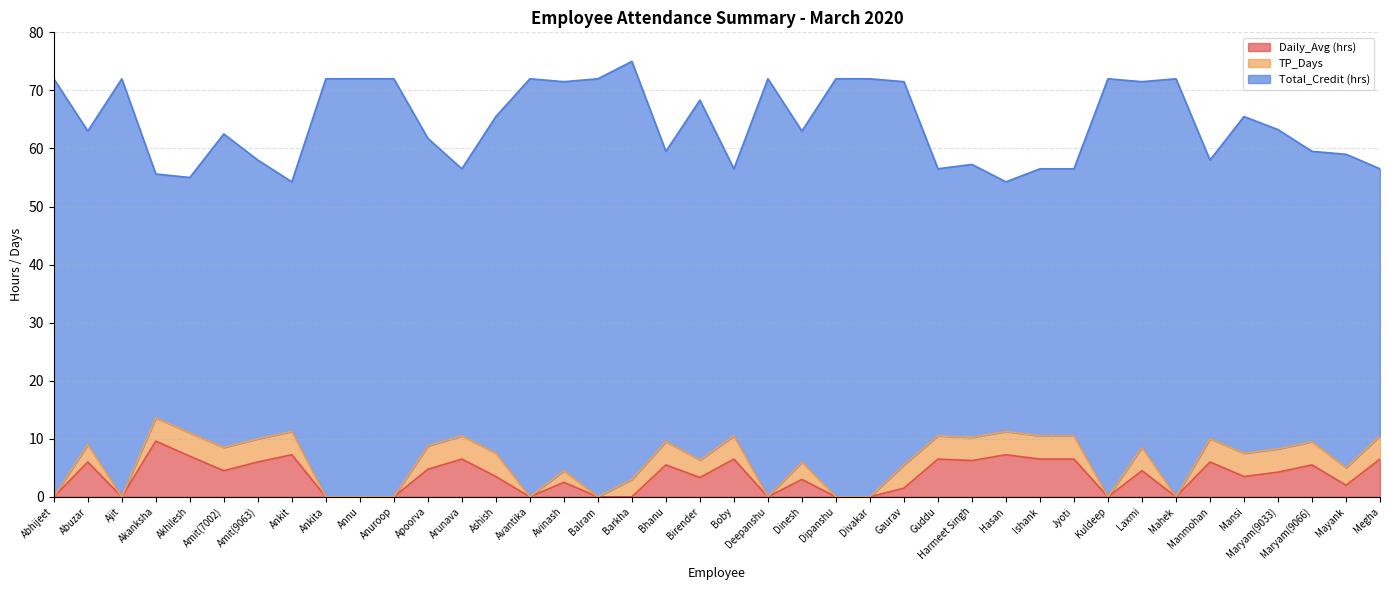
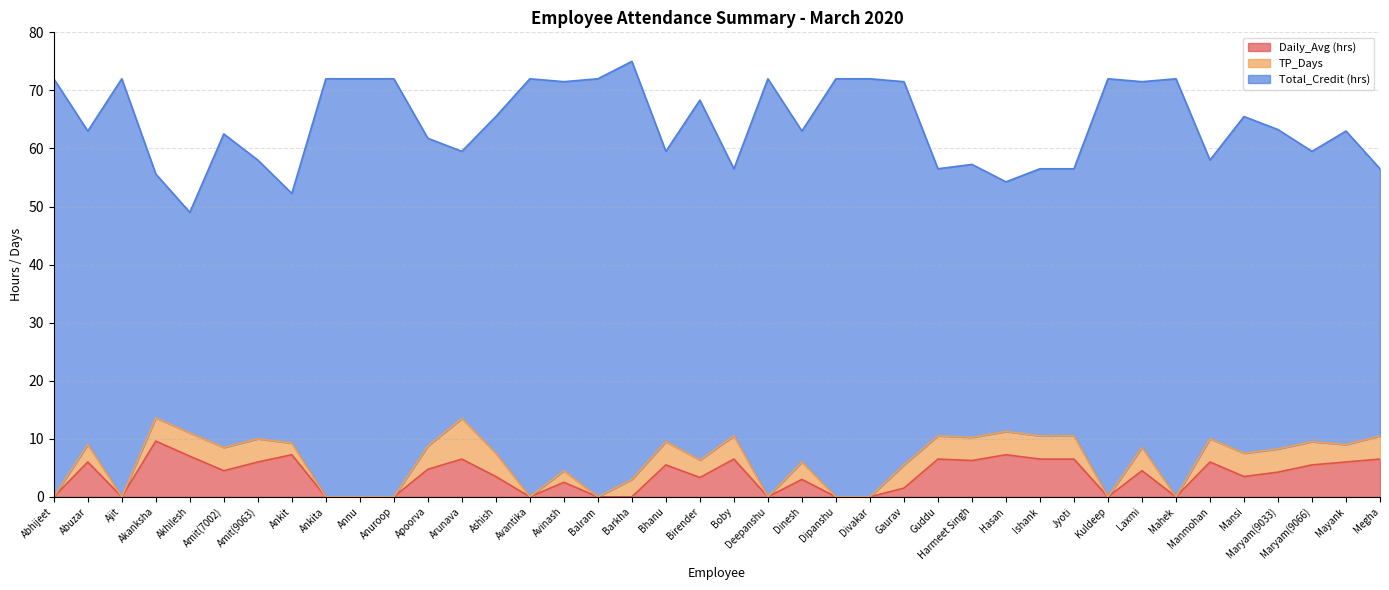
  {
    "Daily_Avg (hrs)": {
      "Abuzar": 6,
      "Akanksha": 10,
      "Akhilesh": 7,
      "Amit(7002)": 5,
      "Amit(9063)": 6,
      "Ankit": 7,
      "Apoorva": 5,
      "Arunava": 7,
      "Ashish": 4,
      "Avinash": 3,
      "Barkha": 0,
      "Bhanu": 6,
      "Birender": 3,
      "Boby": 7,
      "Dinesh": 3,
      "Gaurav": 2,
      "Guddu": 7,
      "Harmeet Singh": 6,
      "Hasan": 7,
      "Ishank": 7,
      "Jyoti": 7,
      "Laxmi": 5,
      "Manmohan": 6,
      "Mansi": 4,
      "Maryam(9033)": 4,
      "Maryam(9066)": 6,
-     "Mayank": 2,
+     "Mayank": 6,
      "Megha": 7
    },
    "TP_Days": {
      "Abuzar": 3,
      "Akanksha": 4,
      "Akhilesh": 4,
      "Amit(7002)": 4,
      "Amit(9063)": 4,
-     "Ankit": 4,
+     "Ankit": 2,
      "Apoorva": 4,
-     "Arunava": 4,
+     "Arunava": 7,
      "Ashish": 4,
      "Avinash": 2,
      "Barkha": 3,
      "Bhanu": 4,
      "Birender": 3,
      "Boby": 4,
      "Dinesh": 3,
      "Gaurav": 4,
      "Guddu": 4,
      "Harmeet Singh": 4,
      "Hasan": 4,
      "Ishank": 4,
      "Jyoti": 4,
      "Laxmi": 4,
      "Manmohan": 4,
      "Mansi": 4,
      "Maryam(9033)": 4,
      "Maryam(9066)": 4,
      "Mayank": 3,
      "Megha": 4
    },
    "Total_Credit (hrs)": {
      "Abhijeet": 72,
      "Abuzar": 54,
      "Ajit": 72,
      "Akanksha": 42,
-     "Akhilesh": 44,
+     "Akhilesh": 38,
      "Amit(7002)": 54,
      "Amit(9063)": 48,
      "Ankit": 43,
      "Ankita": 72,
      "Annu": 72,
      "Anuroop": 72,
      "Apoorva": 53,
      "Arunava": 46,
      "Ashish": 58,
      "Avantika": 72,
      "Avinash": 67,
      "Balram": 72,
      "Barkha": 72,
      "Bhanu": 50,
      "Birender": 62,
      "Boby": 46,
      "Deepanshu": 72,
      "Dinesh": 57,
      "Dipanshu": 72,
      "Divakar": 72,
      "Gaurav": 66,
      "Guddu": 46,
      "Harmeet Singh": 47,
      "Hasan": 43,
      "Ishank": 46,
      "Jyoti": 46,
      "Kuldeep": 72,
      "Laxmi": 63,
      "Mahek": 72,
      "Manmohan": 48,
      "Mansi": 58,
      "Maryam(9033)": 55,
      "Maryam(9066)": 50,
      "Mayank": 54,
      "Megha": 46
    }
  }
